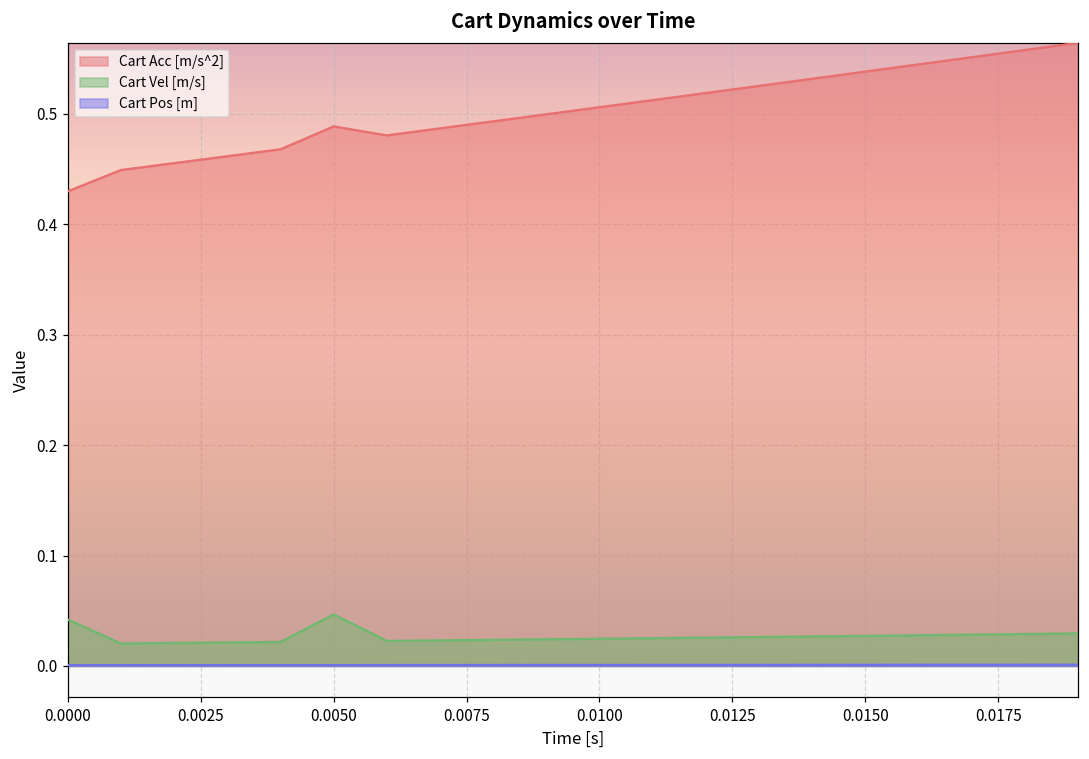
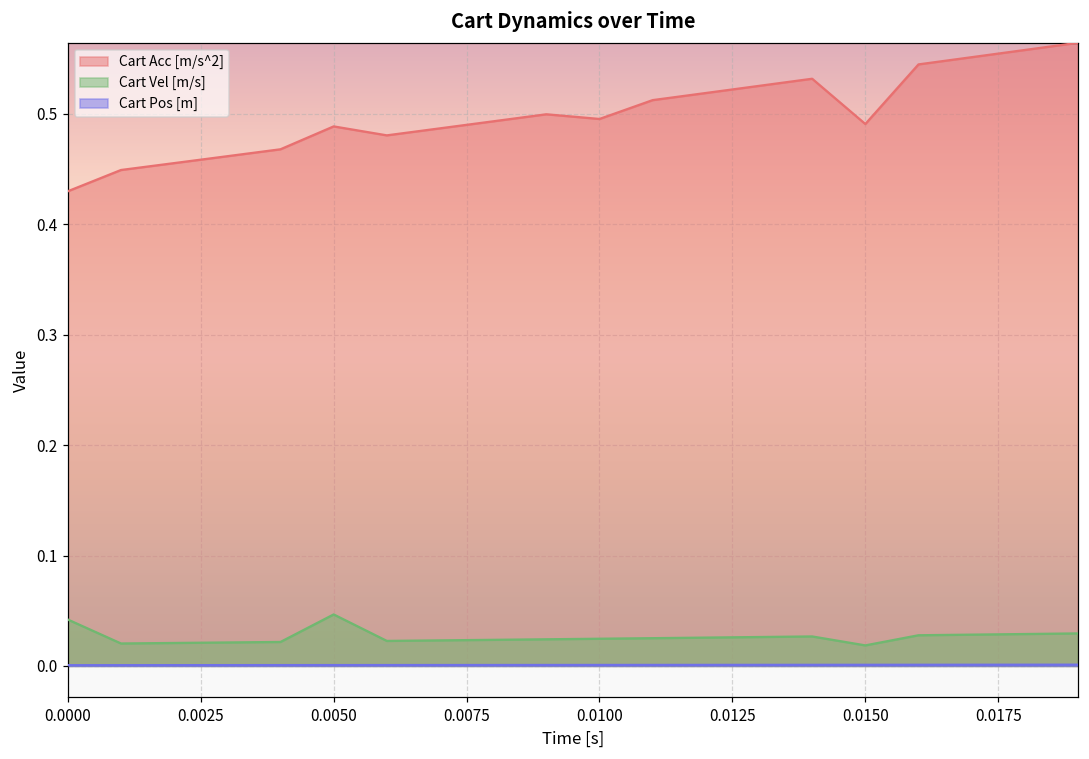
  {
    "Cart Acc [m/s^2]": {
      "0.0000": 0.430,
      "0.0050": 0.489,
-     "0.0100": 0.506,
-     "0.0150": 0.538
+     "0.0100": 0.495,
+     "0.0150": 0.491
    },
    "Cart Vel [m/s]": {
      "0.0000": 0.042,
      "0.0050": 0.047,
      "0.0100": 0.025,
-     "0.0150": 0.027
+     "0.0150": 0.019
    },
    "Cart Pos [m]": {
      "0.0000": 0.001,
      "0.0050": 0.001,
      "0.0100": 0.001,
      "0.0150": 0.001
    }
  }
